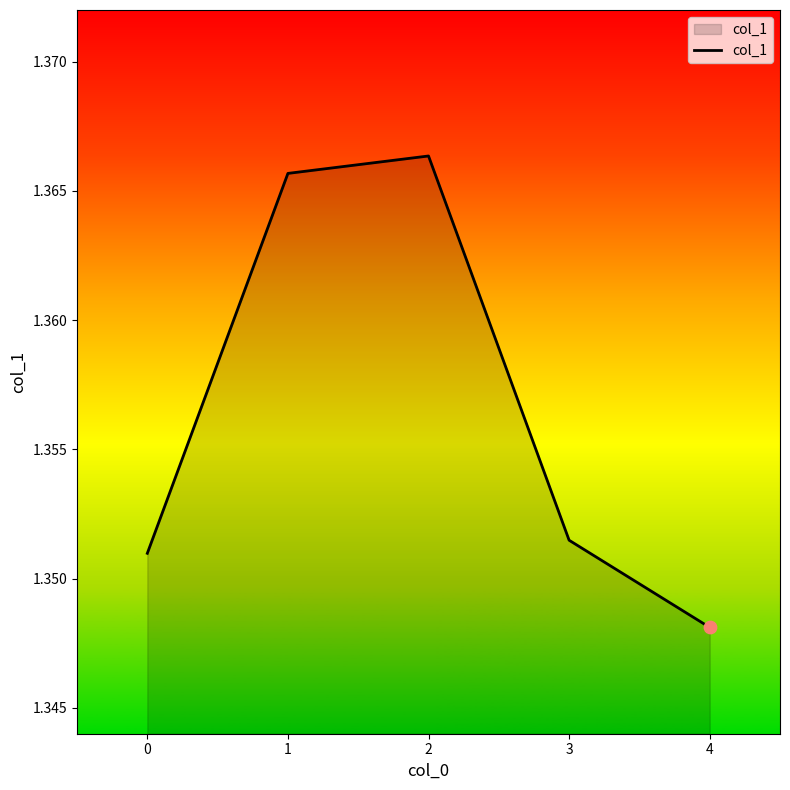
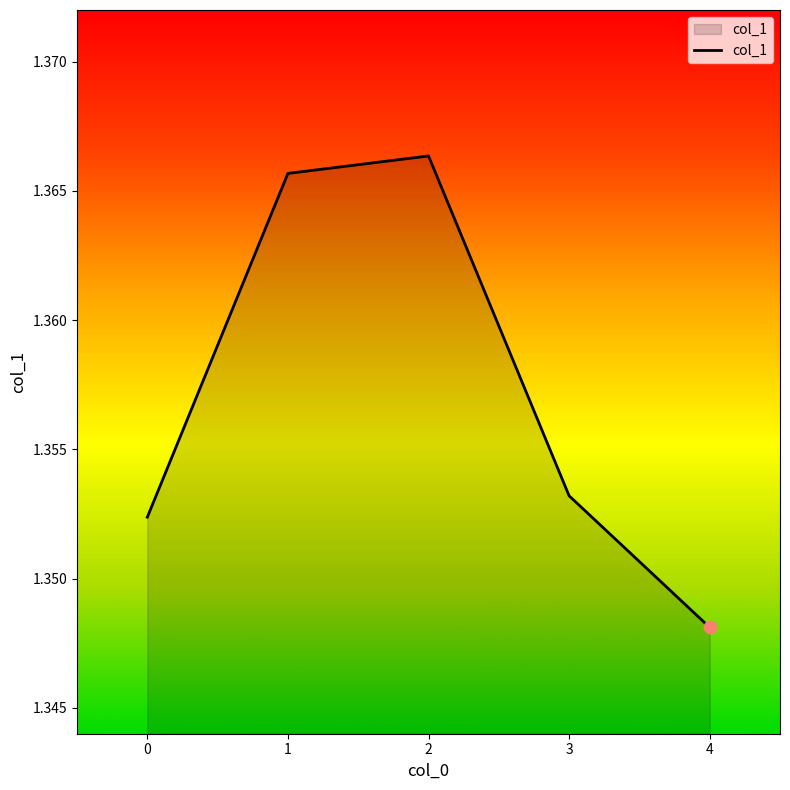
  {
    "col_1": {
-     "0": 1.3510,
+     "0": 1.3524,
      "1": 1.3657,
      "2": 1.3664,
-     "3": 1.3515
+     "3": 1.3532
    }
  }
